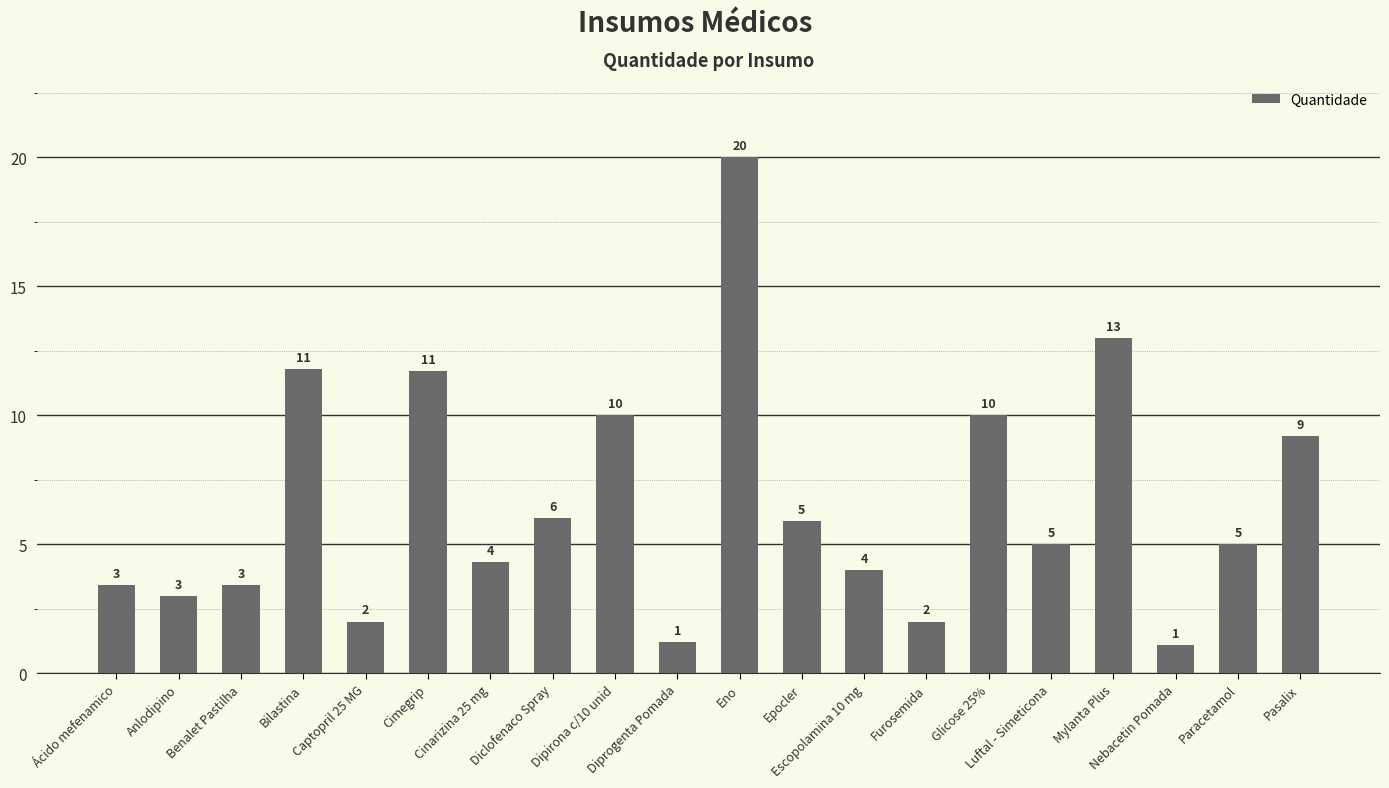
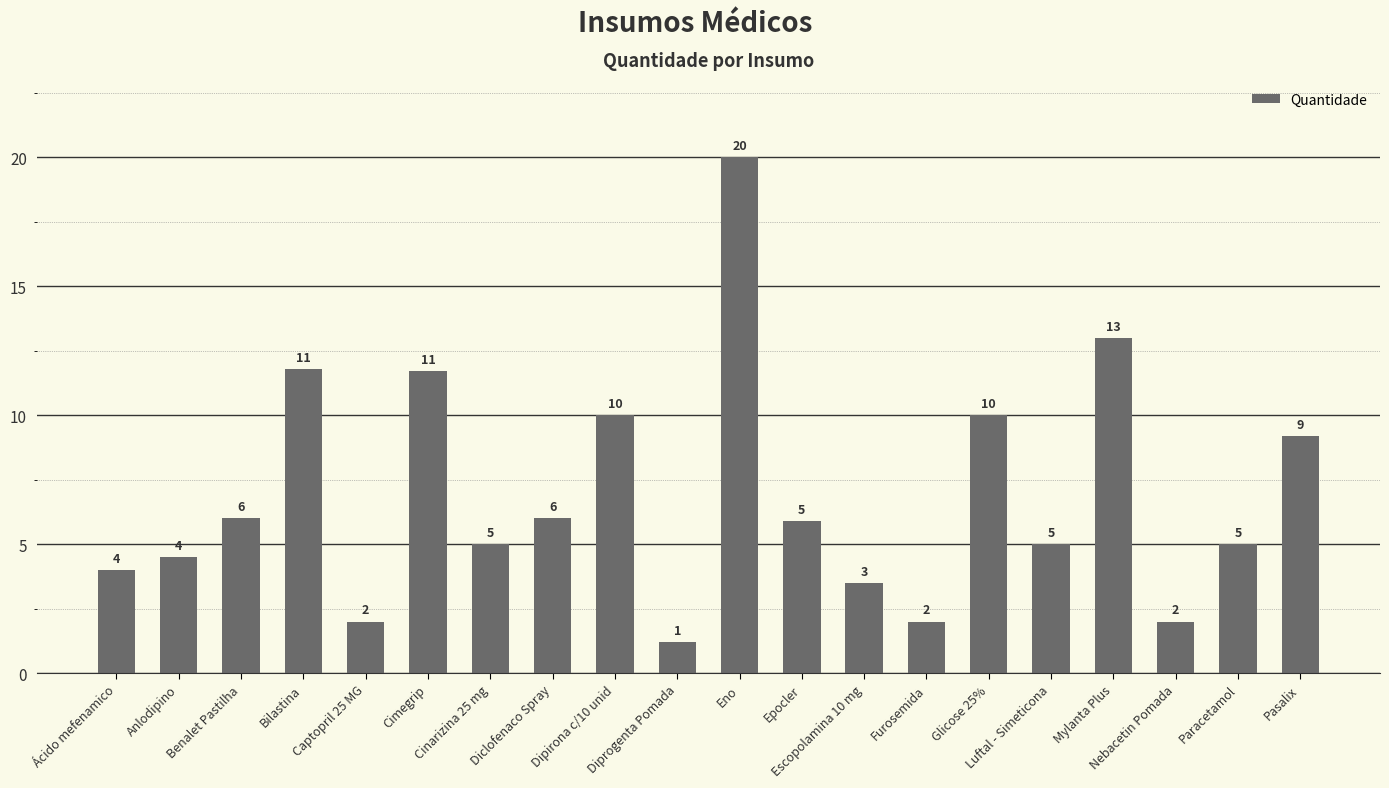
  {
-   "Ácido mefenamico": 3,
-   "Anlodipino": 3,
-   "Benalet Pastilha": 3,
+   "Ácido mefenamico": 4,
+   "Anlodipino": 4,
+   "Benalet Pastilha": 6,
    "Captopril 25 MG": 2,
-   "Cinarizina 25 mg": 4,
+   "Cinarizina 25 mg": 5,
    "Diclofenaco Spray": 6,
    "Dipirona c/10 unid": 10,
    "Diprogenta Pomada": 1,
    "Eno": 20,
-   "Escopolamina 10 mg": 4,
+   "Escopolamina 10 mg": 3,
    "Furosemida": 2,
    "Glicose 25%": 10,
    "Luftal - Simeticona": 5,
    "Mylanta Plus": 13,
-   "Nebacetin Pomada": 1,
+   "Nebacetin Pomada": 2,
    "Paracetamol": 5,
    "Pasalix": 9
  }
